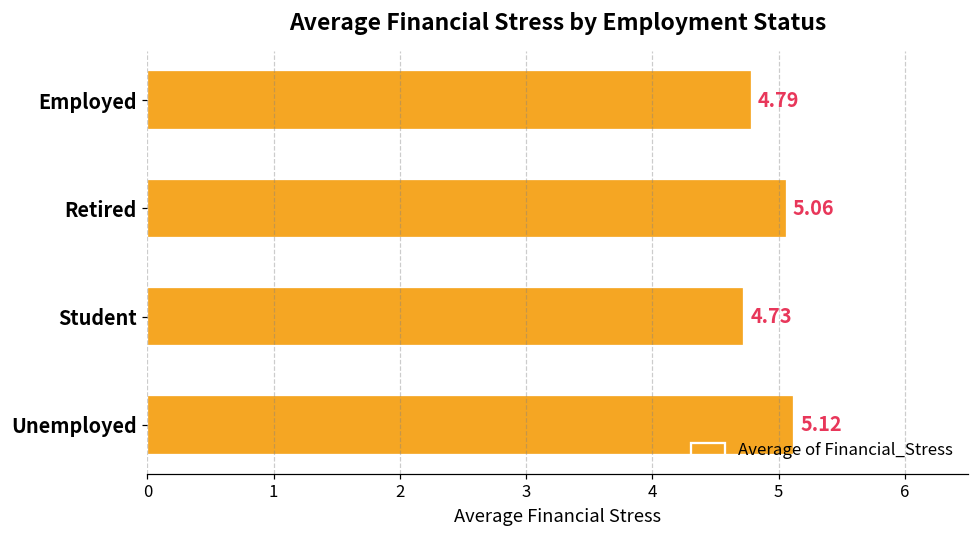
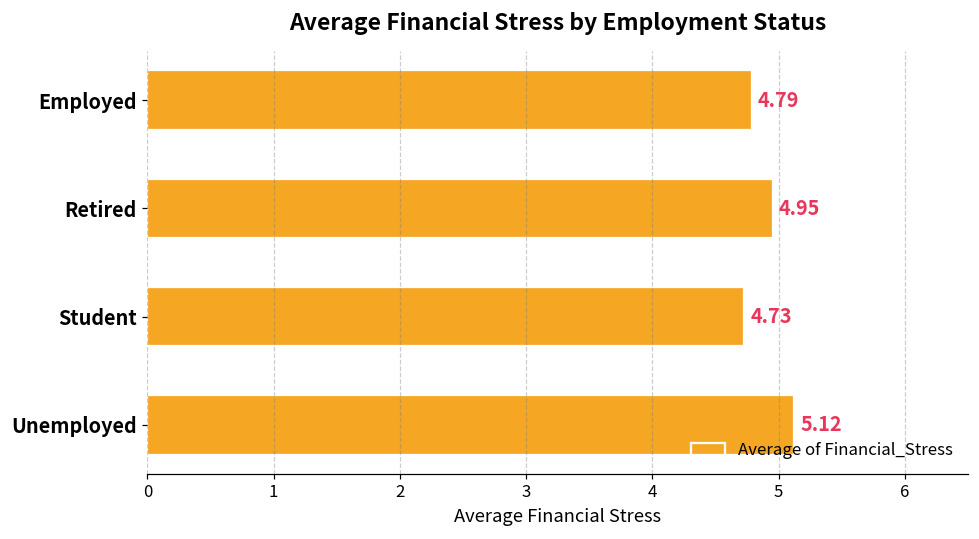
  {
    "Employed": 4.79,
-   "Retired": 5.06,
+   "Retired": 4.95,
    "Student": 4.73,
    "Unemployed": 5.12
  }
